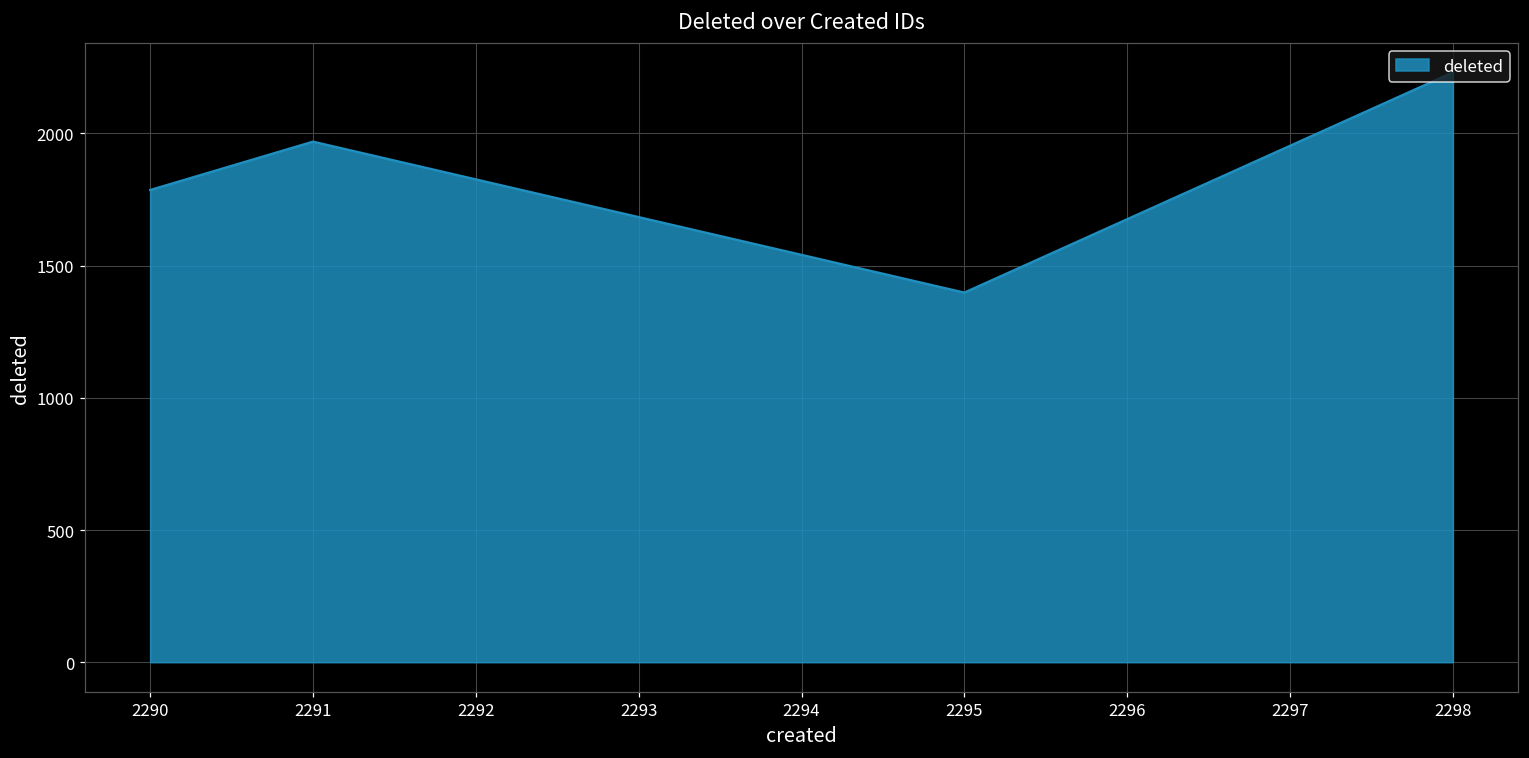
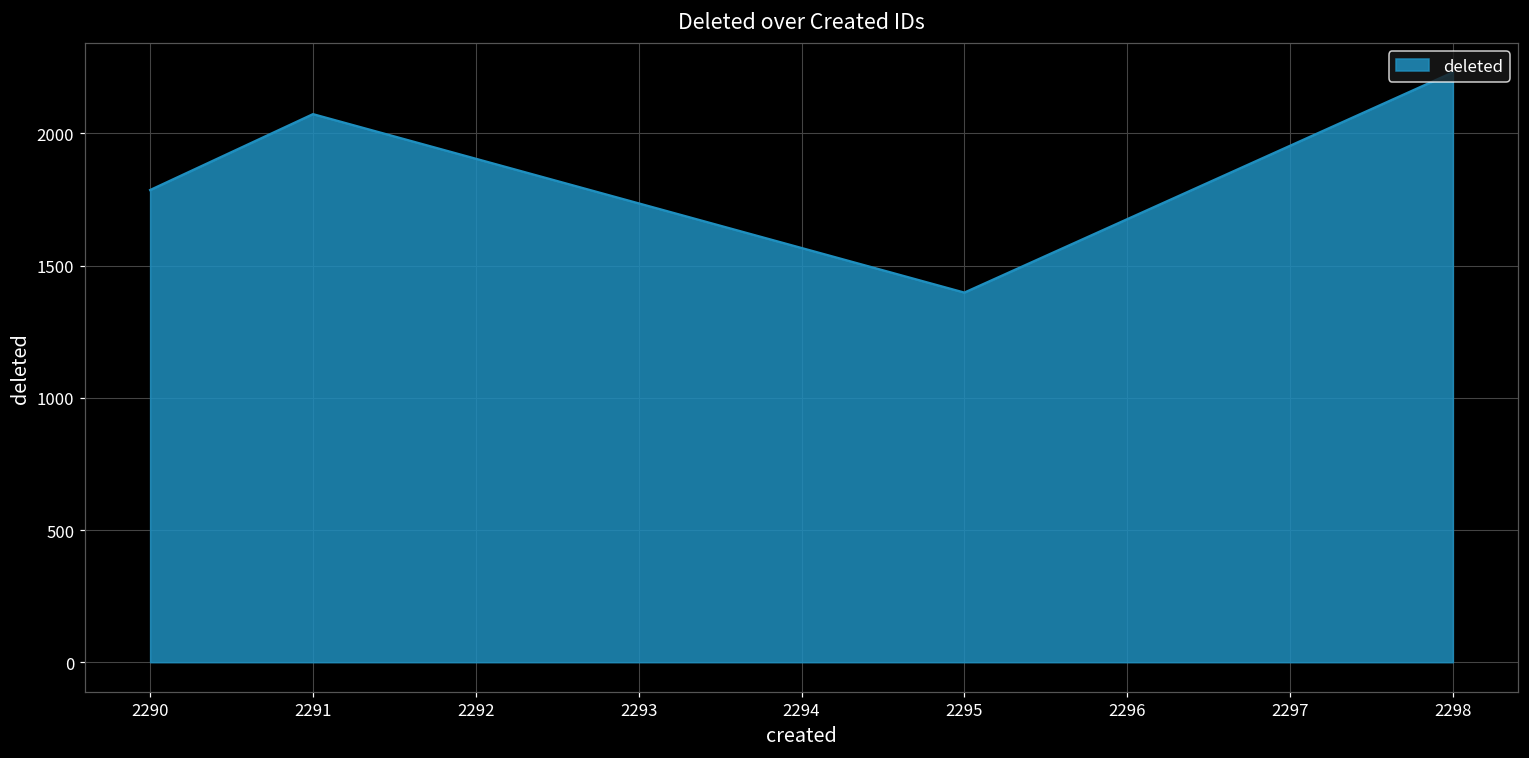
  {
    "2290": 1790,
-   "2291": 1970,
+   "2291": 2070,
    "2295": 1400
  }
